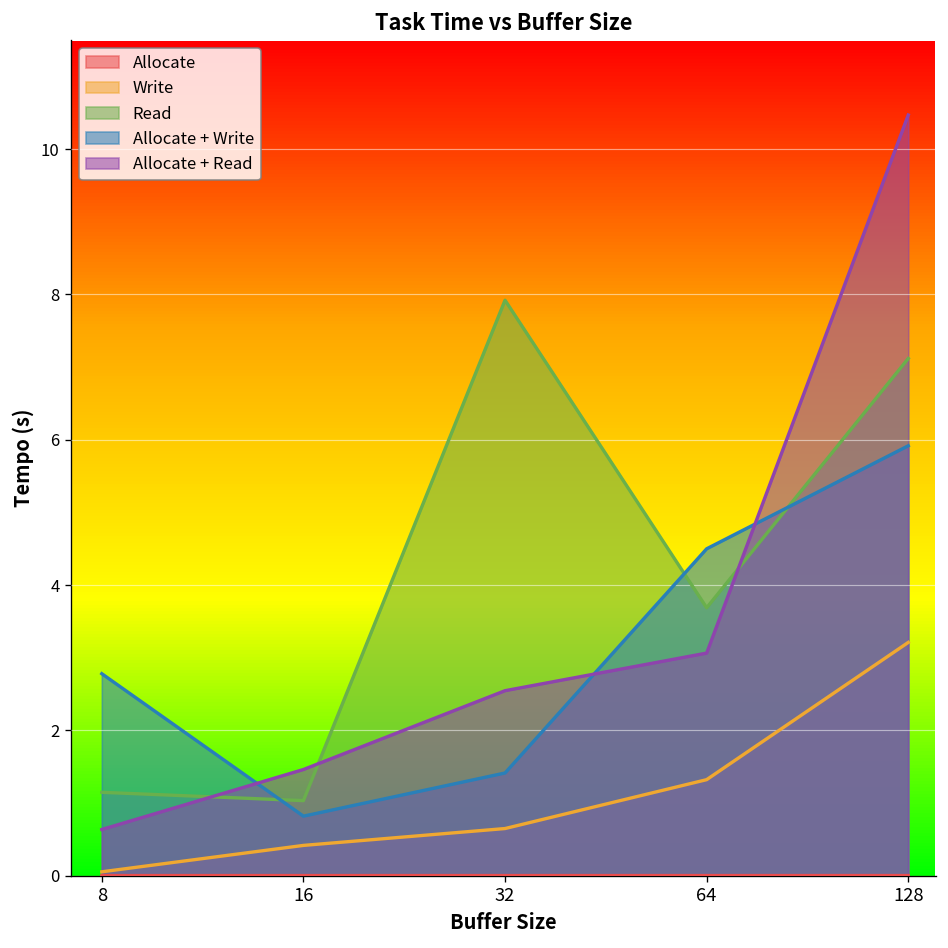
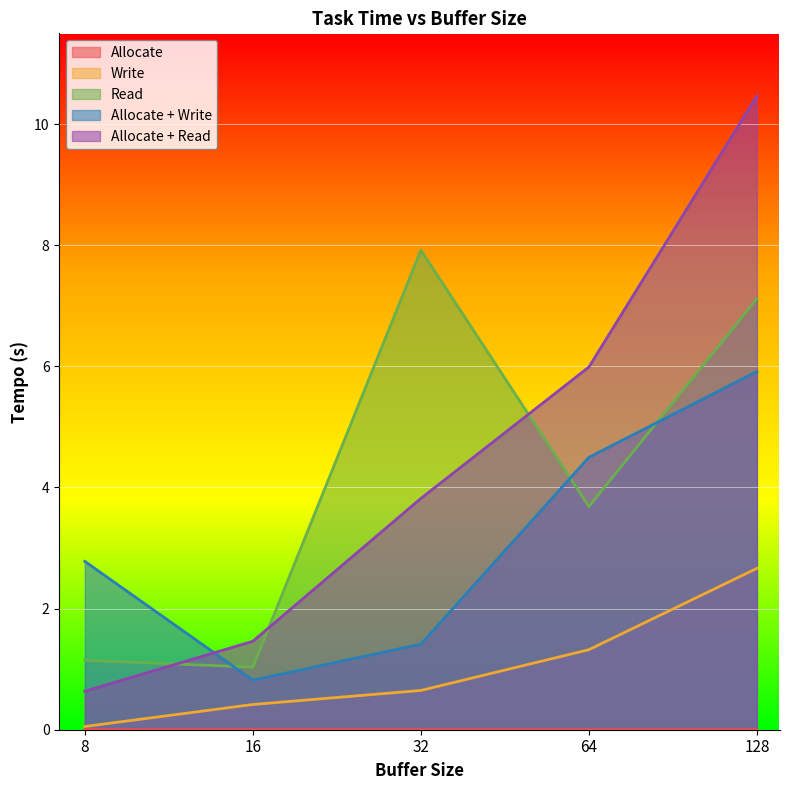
  {
    "Allocate": {
      "8": 0.0,
      "16": 0.0,
      "32": 0.0,
      "64": 0.0,
      "128": 0.0
    },
    "Write": {
      "8": 0.1,
      "16": 0.4,
      "32": 0.6,
      "64": 1.3,
-     "128": 3.2
+     "128": 2.7
    },
    "Read": {
      "8": 1.1,
      "16": 1.0,
      "32": 7.9,
      "64": 3.7,
      "128": 7.1
    },
    "Allocate + Write": {
      "8": 2.8,
      "16": 0.8,
      "32": 1.4,
      "64": 4.5,
      "128": 5.9
    },
    "Allocate + Read": {
      "8": 0.6,
      "16": 1.5,
-     "32": 2.5,
-     "64": 3.1,
+     "32": 3.8,
+     "64": 6.0,
      "128": 10.5
    }
  }
